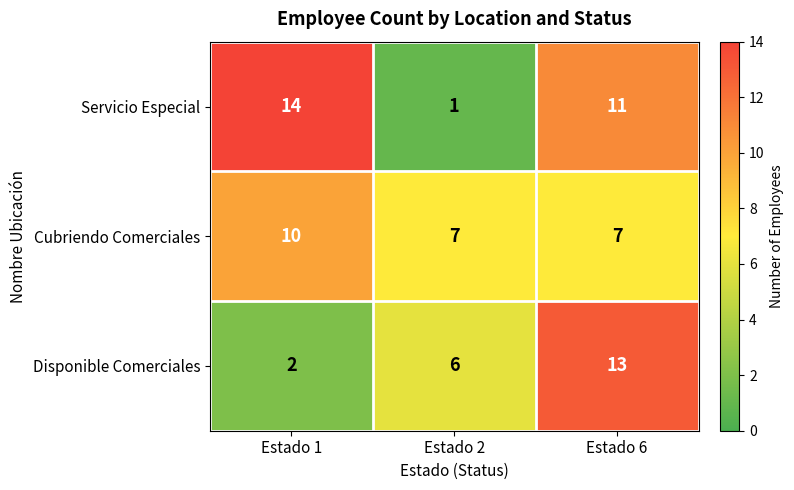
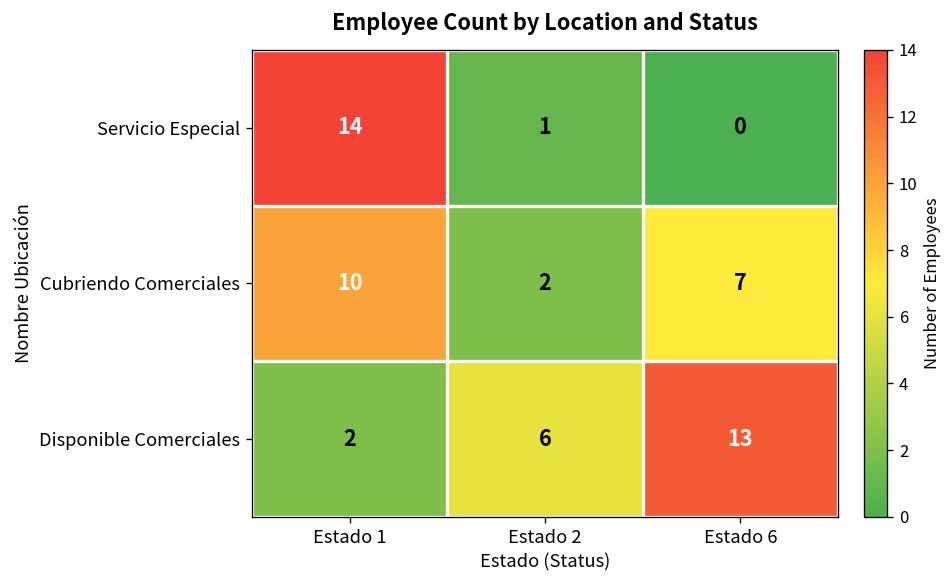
  {
    "Servicio Especial": {
      "Estado 1": 14,
      "Estado 2": 1,
-     "Estado 6": 11
+     "Estado 6": 0
    },
    "Cubriendo Comerciales": {
      "Estado 1": 10,
-     "Estado 2": 7,
+     "Estado 2": 2,
      "Estado 6": 7
    },
    "Disponible Comerciales": {
      "Estado 1": 2,
      "Estado 2": 6,
      "Estado 6": 13
    }
  }
